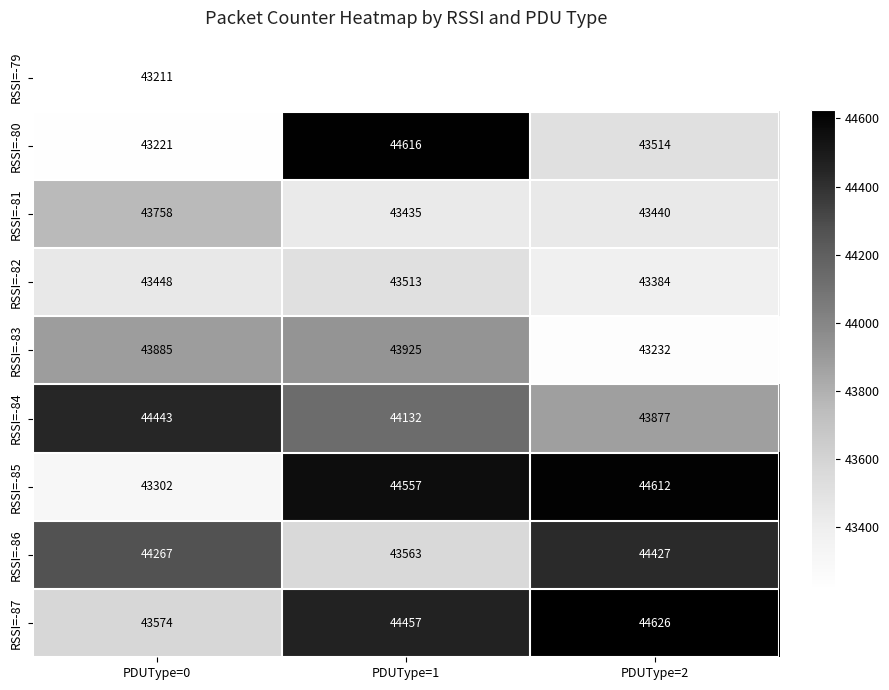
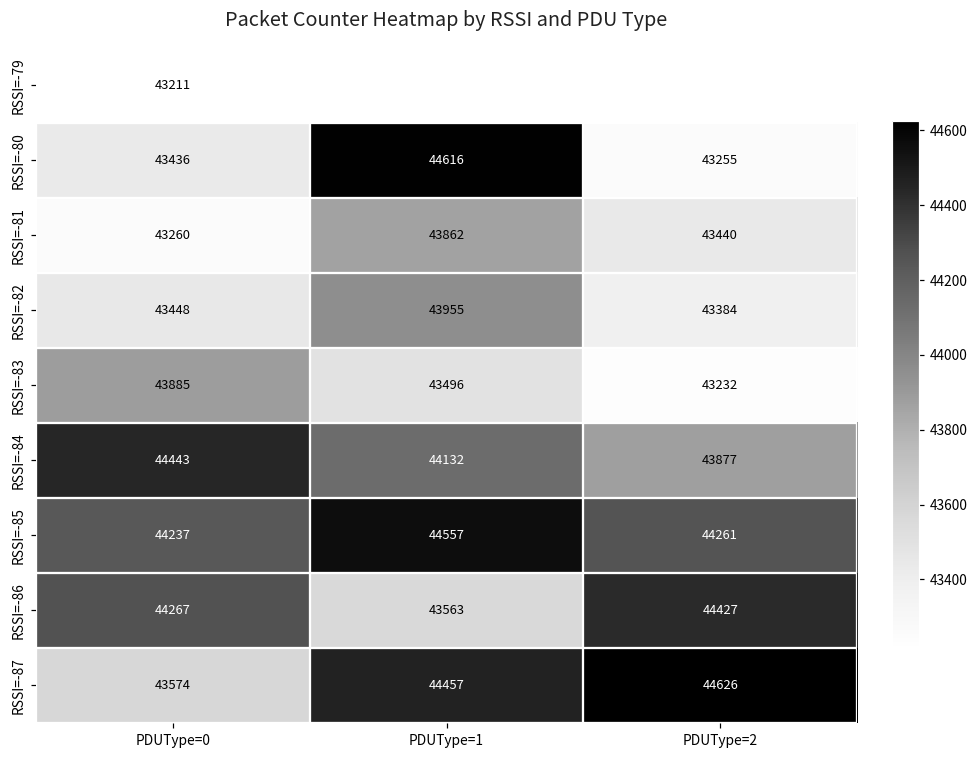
  {
    "RSSI=-79": {
      "PDUType=0": 43211
    },
    "RSSI=-80": {
-     "PDUType=0": 43221,
+     "PDUType=0": 43436,
      "PDUType=1": 44616,
-     "PDUType=2": 43514
+     "PDUType=2": 43255
    },
    "RSSI=-81": {
-     "PDUType=0": 43758,
-     "PDUType=1": 43435,
+     "PDUType=0": 43260,
+     "PDUType=1": 43862,
      "PDUType=2": 43440
    },
    "RSSI=-82": {
      "PDUType=0": 43448,
-     "PDUType=1": 43513,
+     "PDUType=1": 43955,
      "PDUType=2": 43384
    },
    "RSSI=-83": {
      "PDUType=0": 43885,
-     "PDUType=1": 43925,
+     "PDUType=1": 43496,
      "PDUType=2": 43232
    },
    "RSSI=-84": {
      "PDUType=0": 44443,
      "PDUType=1": 44132,
      "PDUType=2": 43877
    },
    "RSSI=-85": {
-     "PDUType=0": 43302,
+     "PDUType=0": 44237,
      "PDUType=1": 44557,
-     "PDUType=2": 44612
+     "PDUType=2": 44261
    },
    "RSSI=-86": {
      "PDUType=0": 44267,
      "PDUType=1": 43563,
      "PDUType=2": 44427
    },
    "RSSI=-87": {
      "PDUType=0": 43574,
      "PDUType=1": 44457,
      "PDUType=2": 44626
    }
  }
